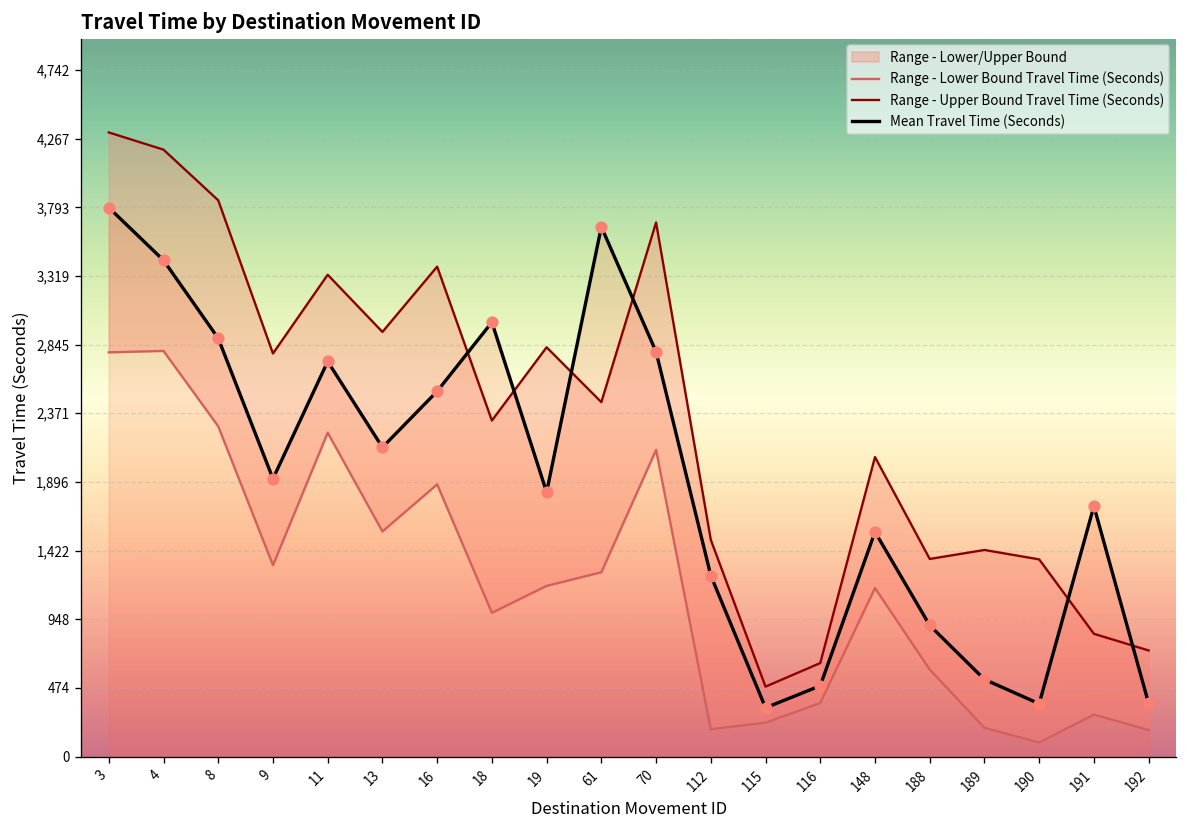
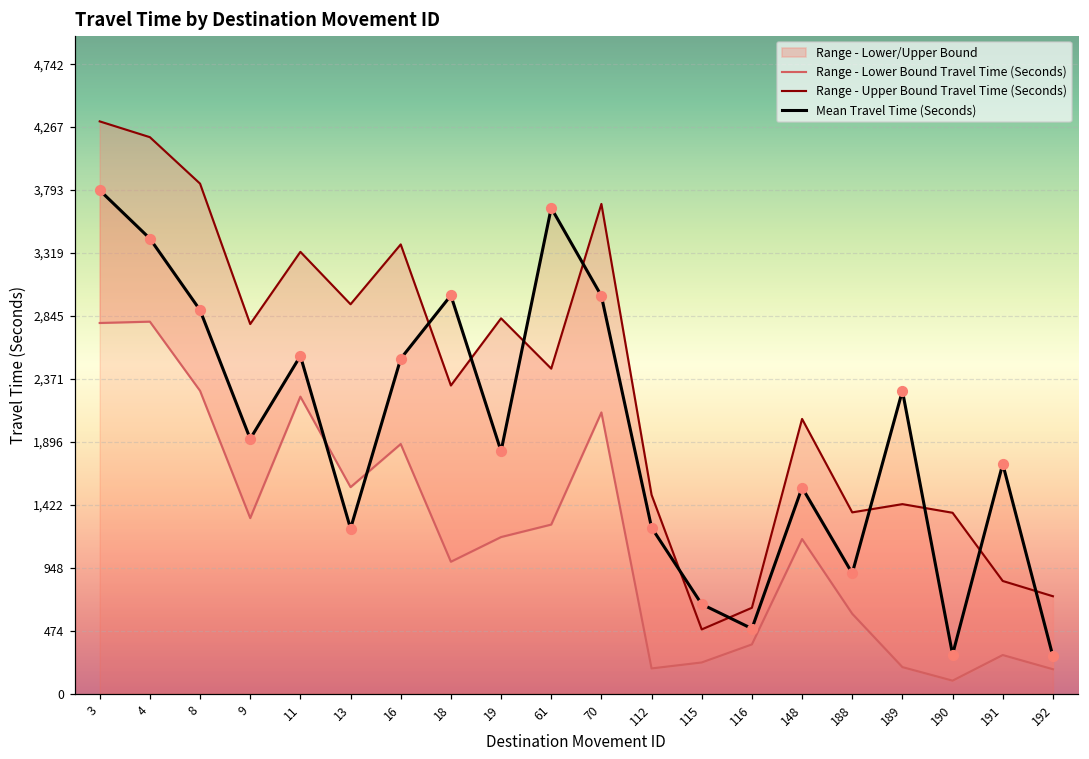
  {
    "Mean Travel Time (Seconds)": {
      "3": "3,790",
      "4": "3,430",
      "8": "2,890",
      "9": "1,920",
-     "11": "2,730",
-     "13": "2,140",
+     "11": "2,540",
+     "13": "1,240",
      "16": "2,520",
      "18": "3,000",
      "19": "1,830",
      "61": "3,660",
-     "70": "2,800",
+     "70": "3,000",
      "112": "1,250",
-     "115": "340",
+     "115": "670",
      "116": "490",
      "148": "1,550",
      "188": "910",
-     "189": "530",
-     "190": "370",
+     "189": "2,280",
+     "190": "290",
      "191": "1,730",
-     "192": "370"
+     "192": "280"
    }
  }
